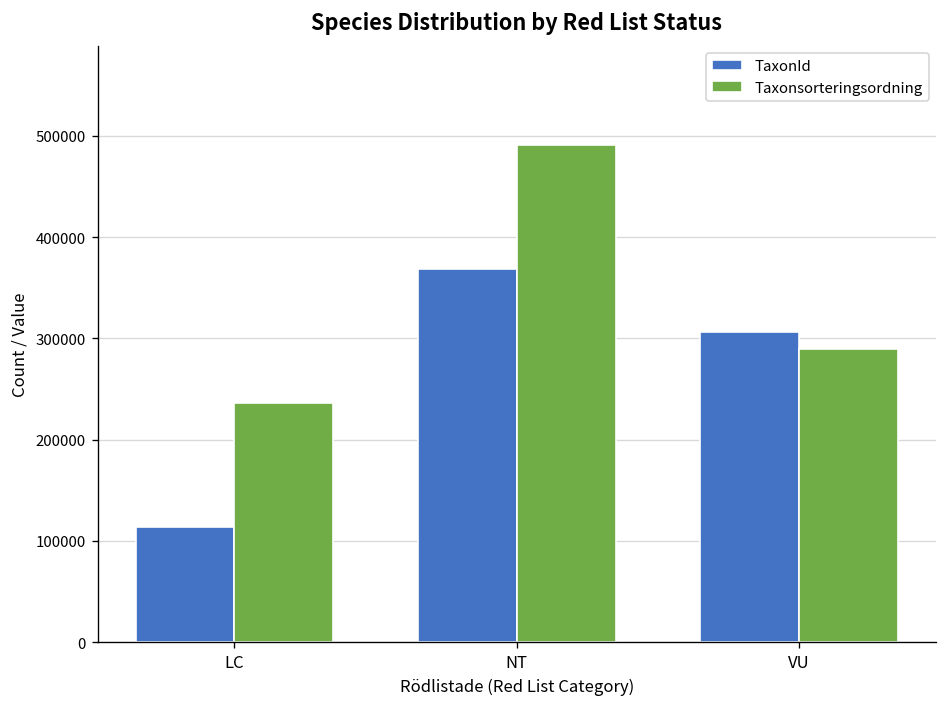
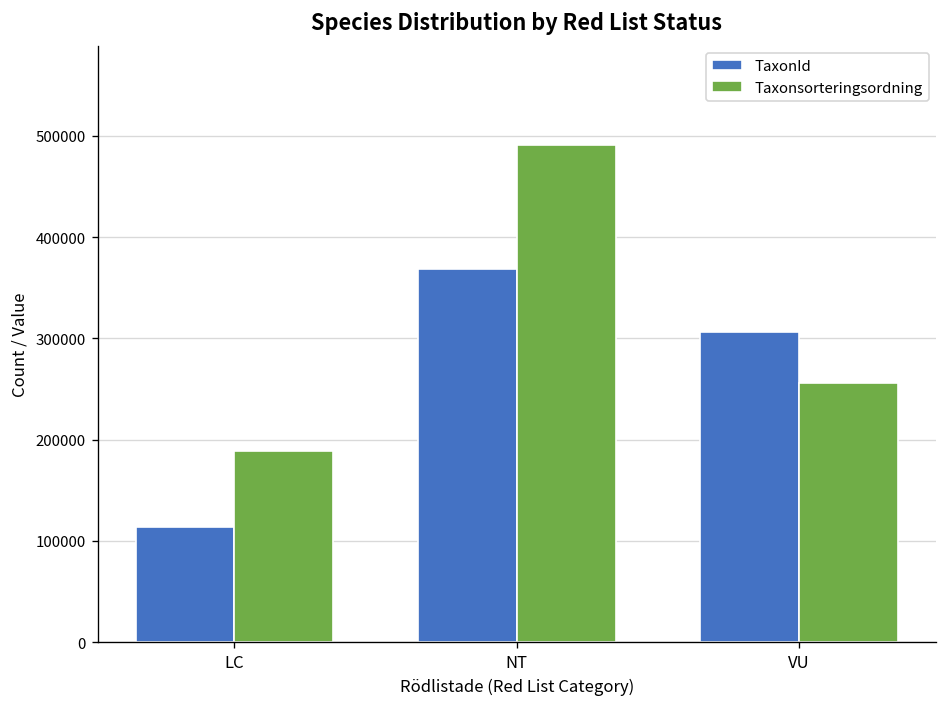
  {
    "TaxonId": {
      "LC": 110000,
      "NT": 370000,
      "VU": 310000
    },
    "Taxonsorteringsordning": {
-     "LC": 240000,
+     "LC": 190000,
      "NT": 490000,
-     "VU": 290000
+     "VU": 260000
    }
  }
